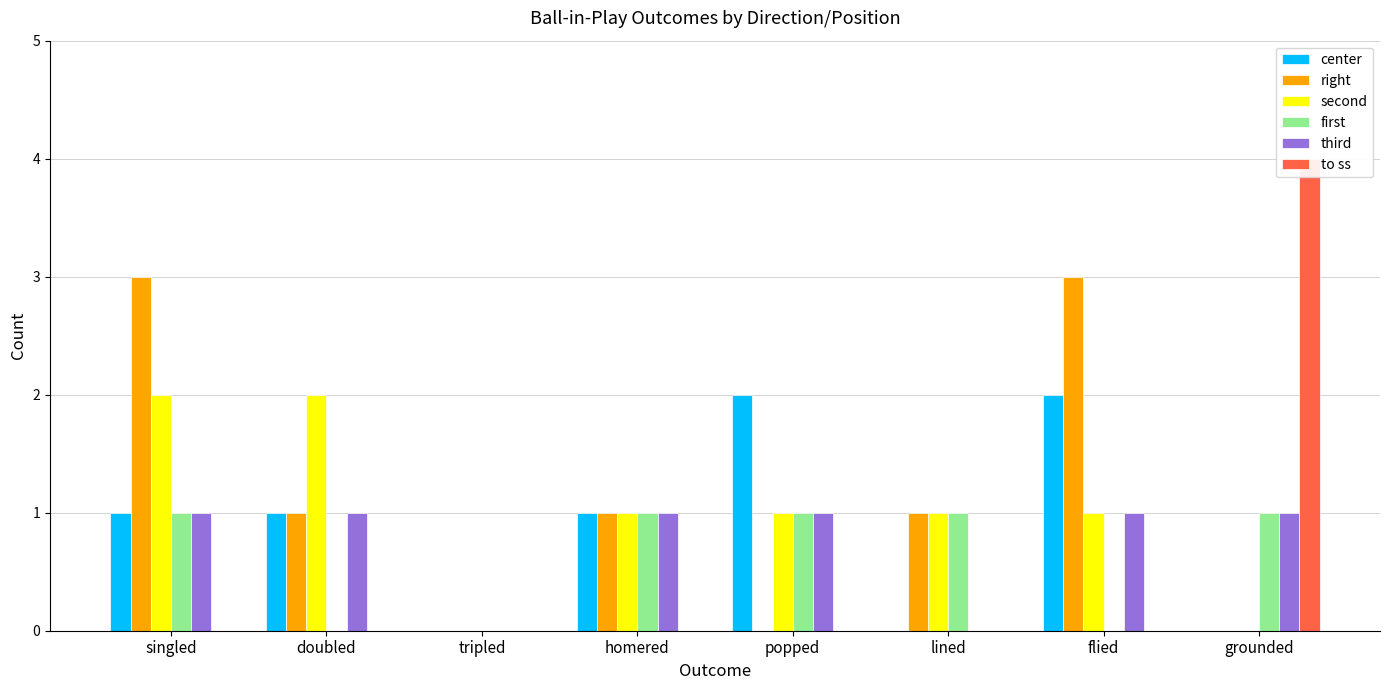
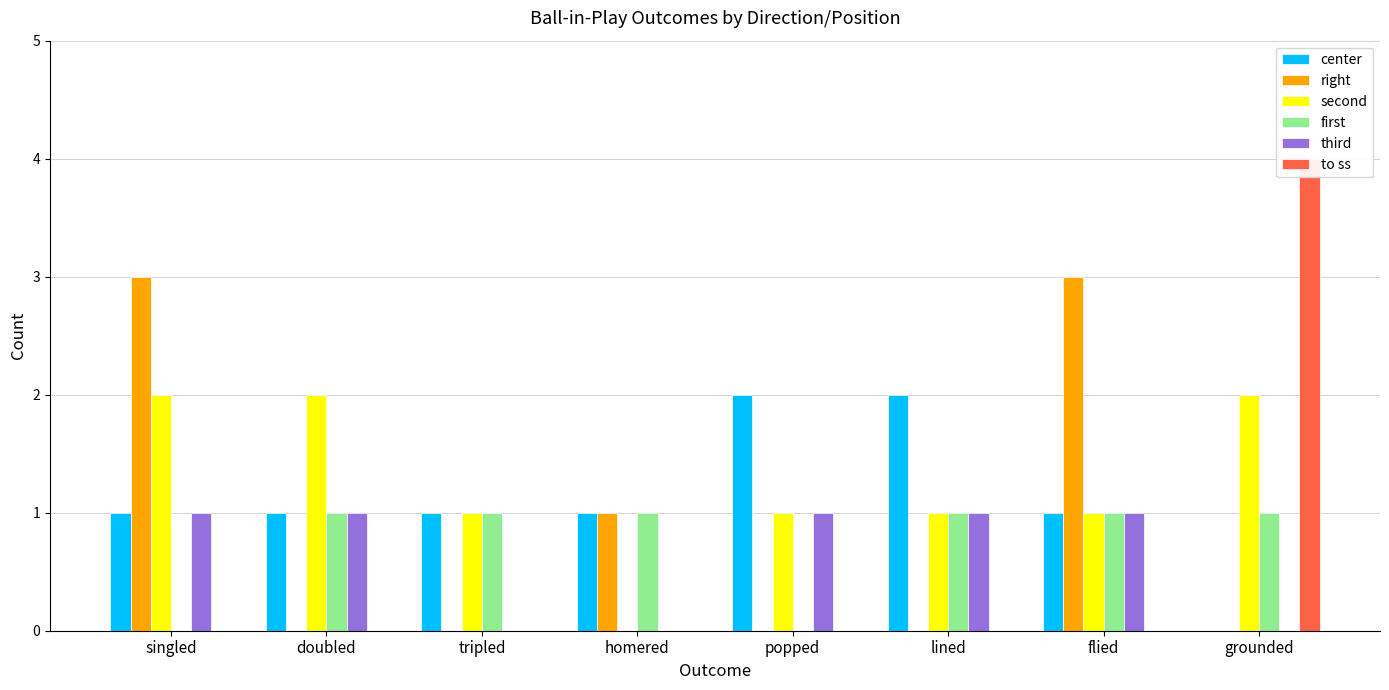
  {
    "center": {
      "singled": 1,
      "doubled": 1,
-     "tripled": 0,
+     "tripled": 1,
      "homered": 1,
      "popped": 2,
-     "lined": 0,
-     "flied": 2,
+     "lined": 2,
+     "flied": 1,
      "grounded": 0
    },
    "right": {
      "singled": 3,
-     "doubled": 1,
+     "doubled": 0,
      "tripled": 0,
      "homered": 1,
      "popped": 0,
-     "lined": 1,
+     "lined": 0,
      "flied": 3,
      "grounded": 0
    },
    "second": {
      "singled": 2,
      "doubled": 2,
-     "tripled": 0,
-     "homered": 1,
+     "tripled": 1,
+     "homered": 0,
      "popped": 1,
      "lined": 1,
      "flied": 1,
-     "grounded": 0
+     "grounded": 2
    },
    "first": {
-     "singled": 1,
-     "doubled": 0,
-     "tripled": 0,
+     "singled": 0,
+     "doubled": 1,
+     "tripled": 1,
      "homered": 1,
-     "popped": 1,
+     "popped": 0,
      "lined": 1,
-     "flied": 0,
+     "flied": 1,
      "grounded": 1
    },
    "third": {
      "singled": 1,
      "doubled": 1,
      "tripled": 0,
-     "homered": 1,
+     "homered": 0,
      "popped": 1,
-     "lined": 0,
+     "lined": 1,
      "flied": 1,
-     "grounded": 1
+     "grounded": 0
    },
    "to ss": {
      "singled": 0,
      "doubled": 0,
      "tripled": 0,
      "homered": 0,
      "popped": 0,
      "lined": 0,
      "flied": 0
    }
  }
